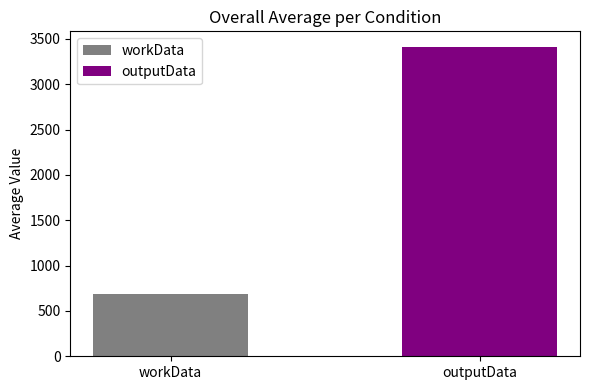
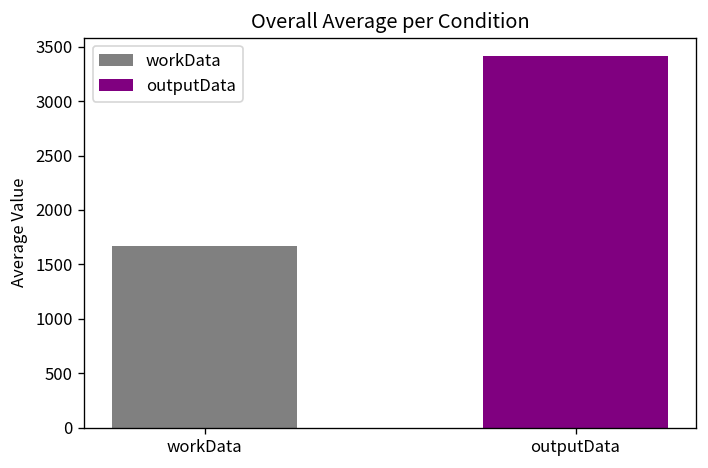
  {
-   "workData": 700,
+   "workData": 1700,
    "outputData": 3400
  }
